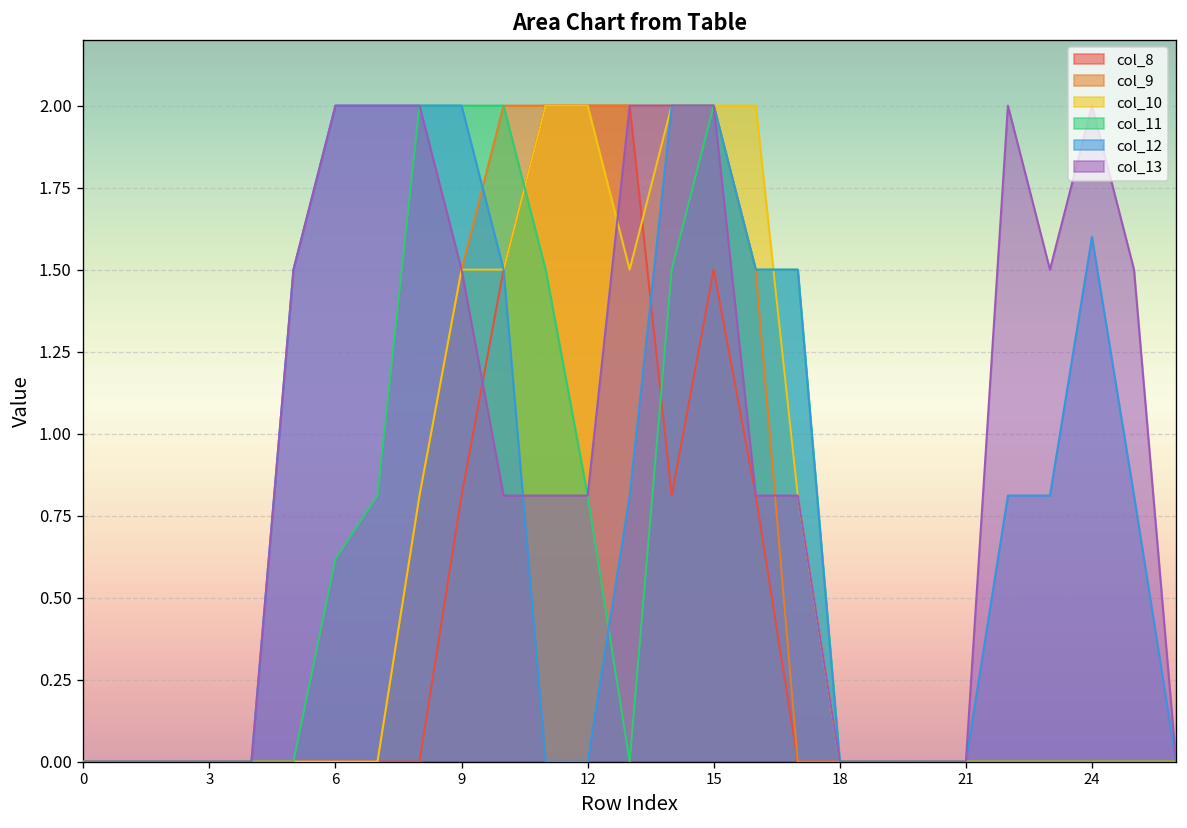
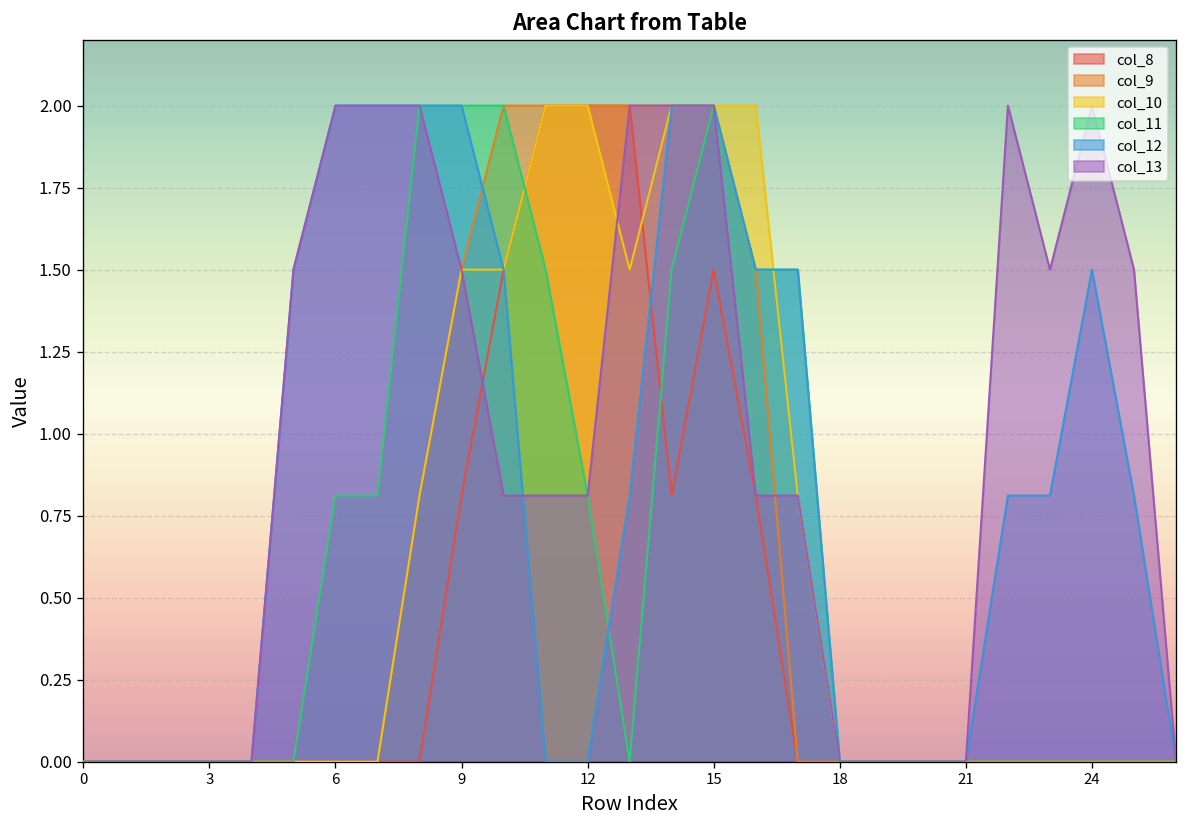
  {
    "col_11": {
-     "6": 0.62
+     "6": 0.81
    },
    "col_12": {
      "12": 0.0,
-     "24": 1.6
+     "24": 1.5
    }
  }
